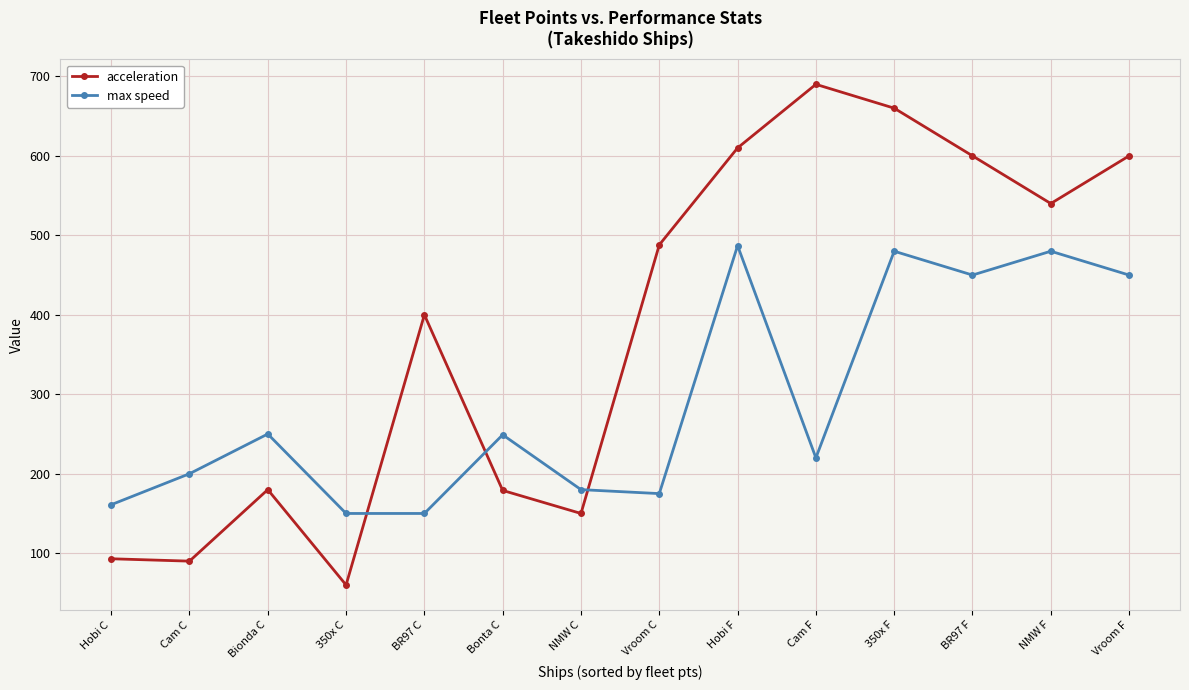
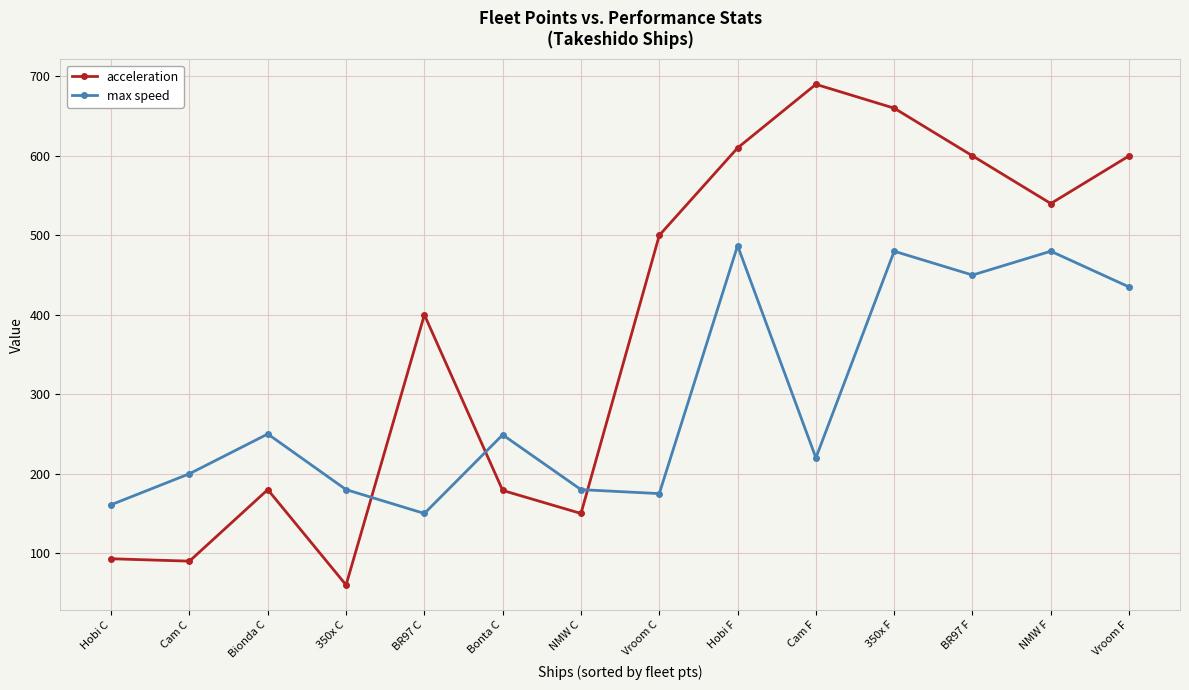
  {
    "acceleration": {
      "Hobi C": 90,
      "Cam C": 90,
      "Bionda C": 180,
      "350x C": 60,
      "BR97 C": 400,
      "Bonta C": 180,
      "NMW C": 150,
-     "Vroom C": 490,
+     "Vroom C": 500,
      "Hobi F": 610,
      "Cam F": 690,
      "350x F": 660,
      "BR97 F": 600,
      "NMW F": 540,
      "Vroom F": 600
    },
    "max speed": {
      "Hobi C": 160,
      "Cam C": 200,
      "Bionda C": 250,
-     "350x C": 150,
+     "350x C": 180,
      "BR97 C": 150,
      "Bonta C": 250,
      "NMW C": 180,
      "Vroom C": 180,
      "Hobi F": 490,
      "Cam F": 220,
      "350x F": 480,
      "BR97 F": 450,
      "NMW F": 480,
-     "Vroom F": 450
+     "Vroom F": 440
    }
  }
